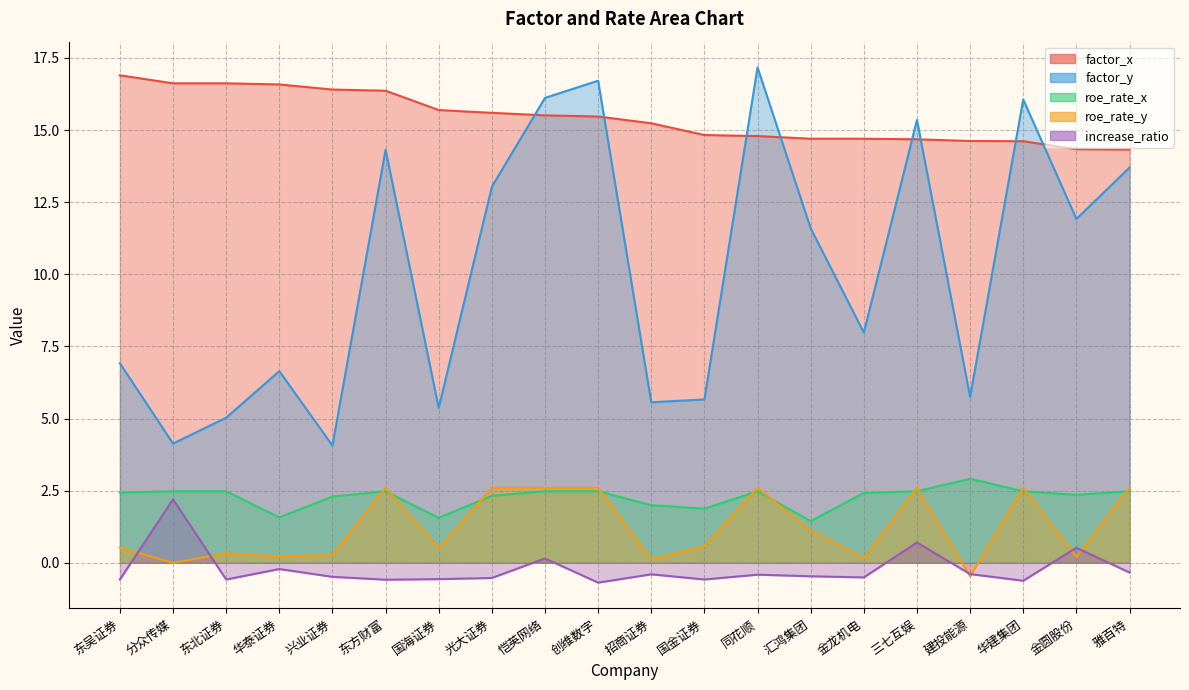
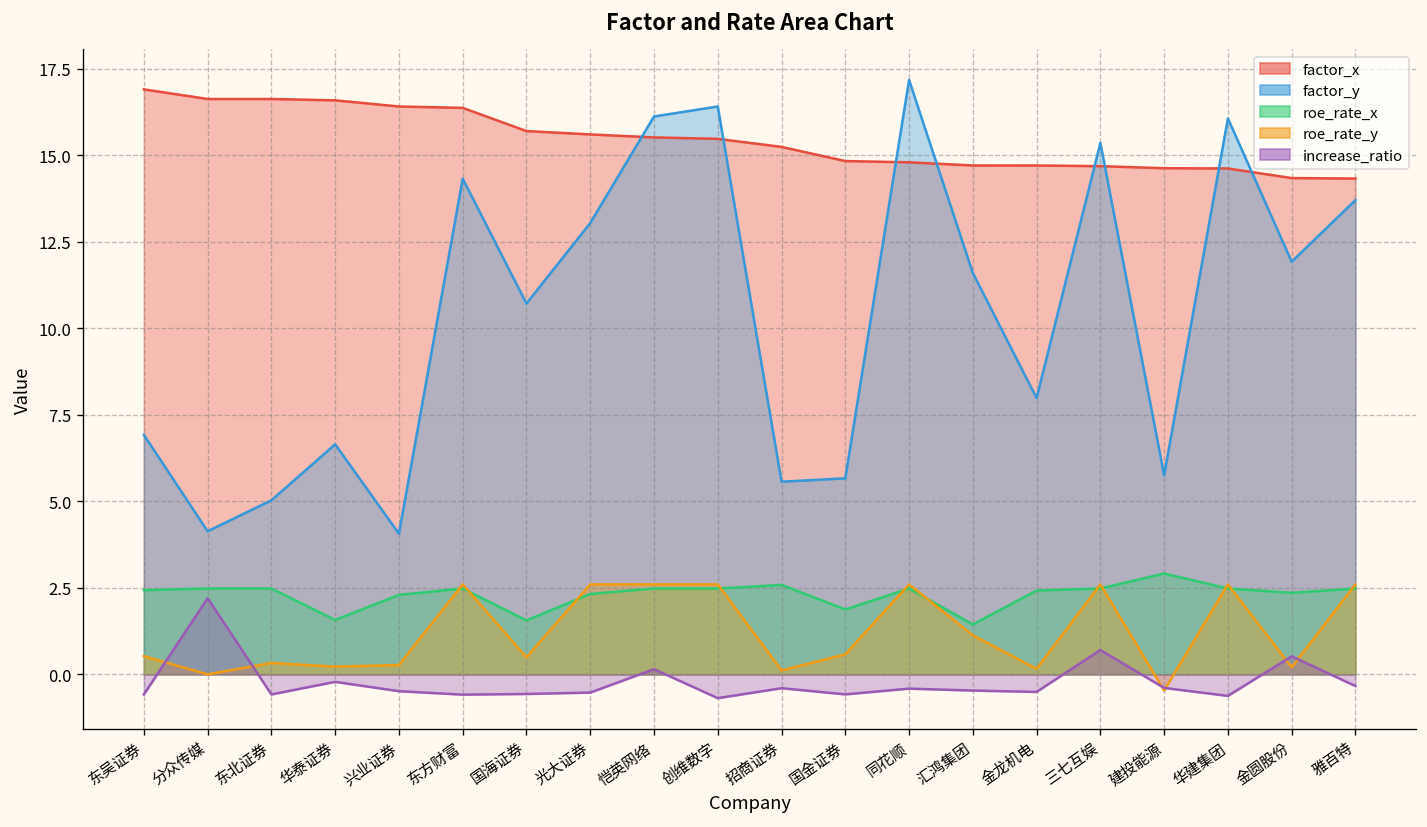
  {
    "factor_y": {
      "东吴证券": 6.9,
      "分众传媒": 4.1,
      "东北证券": 5.0,
      "华泰证券": 6.6,
      "兴业证券": 4.1,
      "东方财富": 14.3,
-     "国海证券": 5.4,
+     "国海证券": 10.7,
      "光大证券": 13.0,
      "恺英网络": 16.1,
-     "创维数字": 16.7,
+     "创维数字": 16.4,
      "招商证券": 5.6,
      "国金证券": 5.7,
      "同花顺": 17.2,
      "汇鸿集团": 11.6,
      "金龙机电": 8.0,
      "三七互娱": 15.4,
      "建投能源": 5.8,
      "华建集团": 16.1,
      "金圆股份": 11.9,
      "雅百特": 13.7
    },
    "roe_rate_x": {
      "东吴证券": 2.4,
      "分众传媒": 2.5,
      "东北证券": 2.5,
      "华泰证券": 1.6,
      "兴业证券": 2.3,
      "东方财富": 2.5,
      "国海证券": 1.6,
      "光大证券": 2.3,
      "恺英网络": 2.5,
      "创维数字": 2.5,
-     "招商证券": 2.0,
+     "招商证券": 2.6,
      "国金证券": 1.9,
      "同花顺": 2.5,
      "汇鸿集团": 1.4,
      "金龙机电": 2.4,
      "三七互娱": 2.5,
      "建投能源": 2.9,
      "华建集团": 2.5,
      "金圆股份": 2.4,
      "雅百特": 2.5
    }
  }
